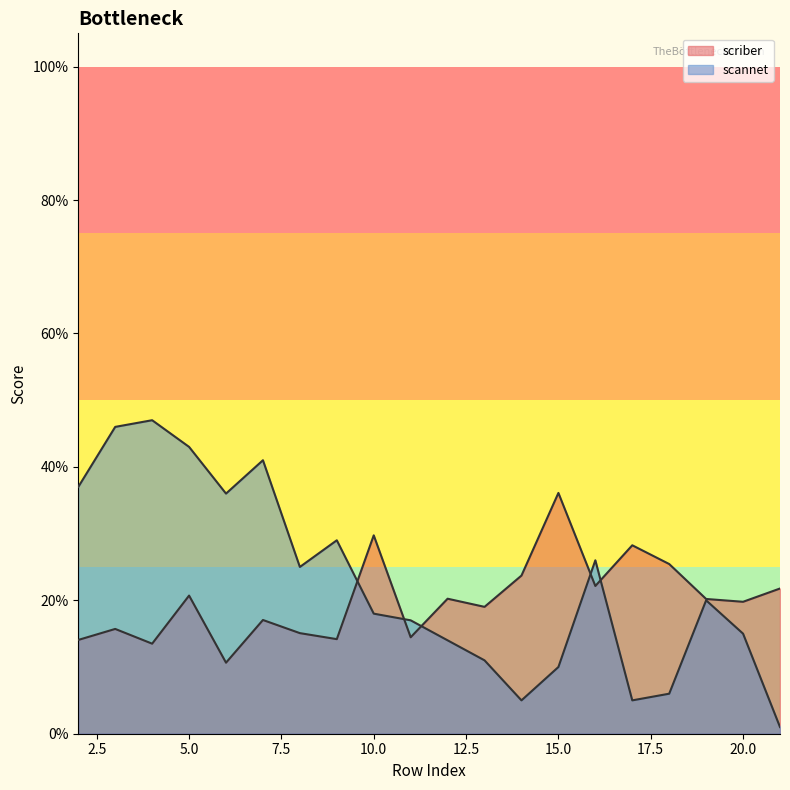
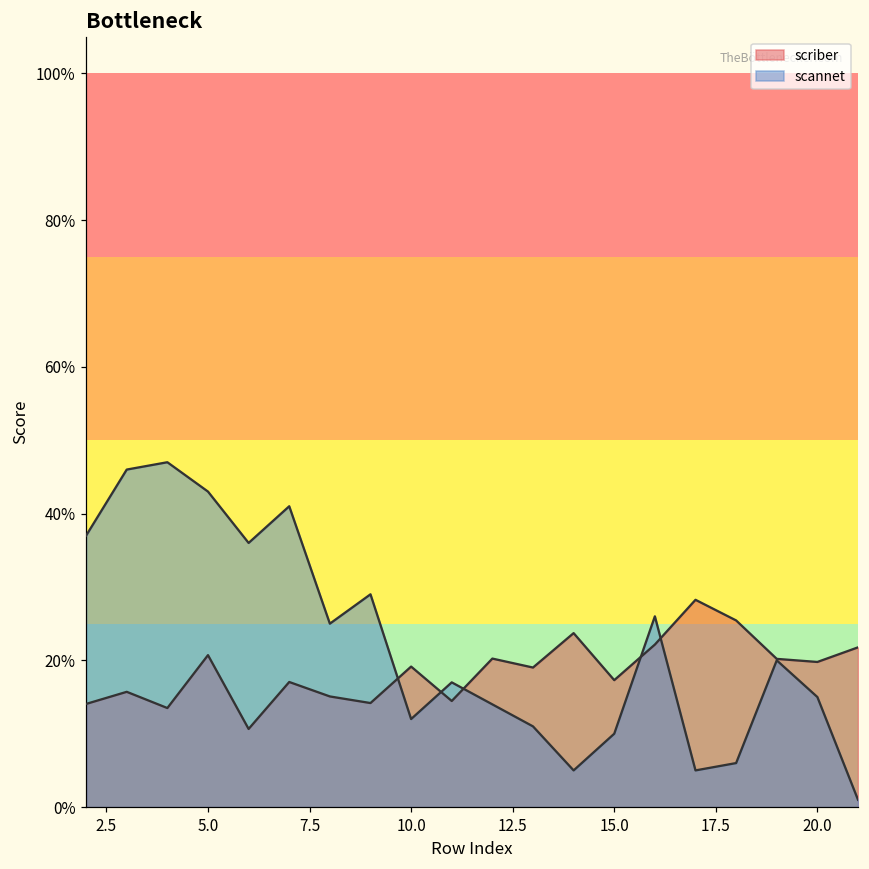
  {
    "scriber": {
      "5.0": "21%",
-     "10.0": "30%",
-     "15.0": "36%",
+     "10.0": "19%",
+     "15.0": "17%",
      "20.0": "20%"
    },
    "scannet": {
      "5.0": "43%",
-     "10.0": "18%",
+     "10.0": "12%",
      "15.0": "10%",
      "20.0": "15%"
    }
  }
